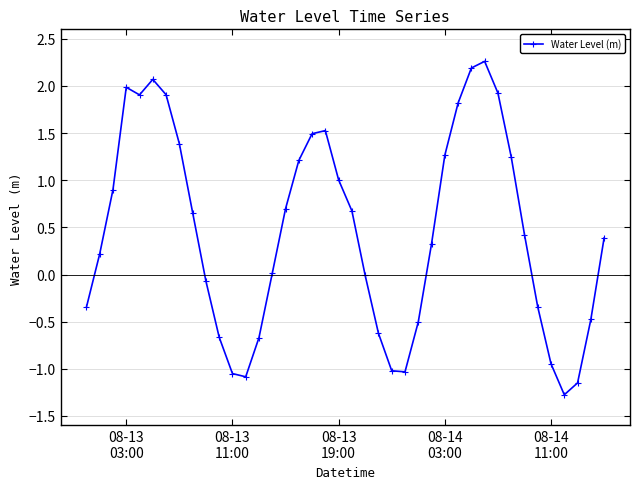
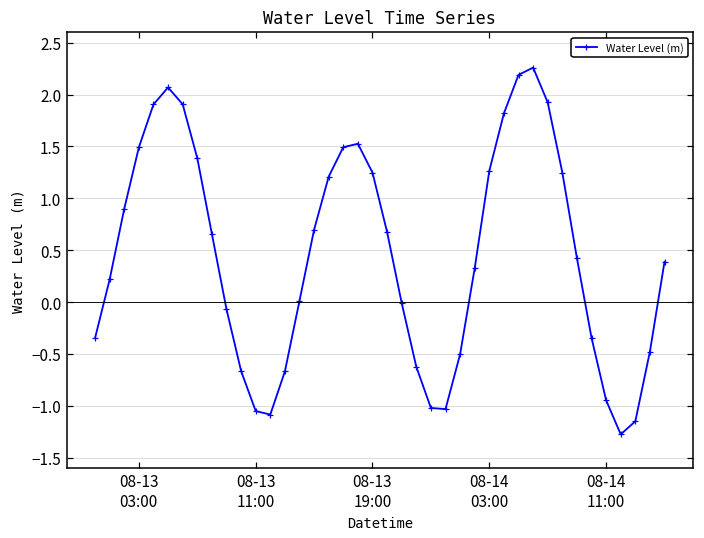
  {
-   "08-13 03:00": 2.0,
+   "08-13 03:00": 1.5,
    "08-13 11:00": -1.1,
-   "08-13 19:00": 1.0,
+   "08-13 19:00": 1.2,
    "08-14 03:00": 1.3,
    "08-14 11:00": -0.9
  }
